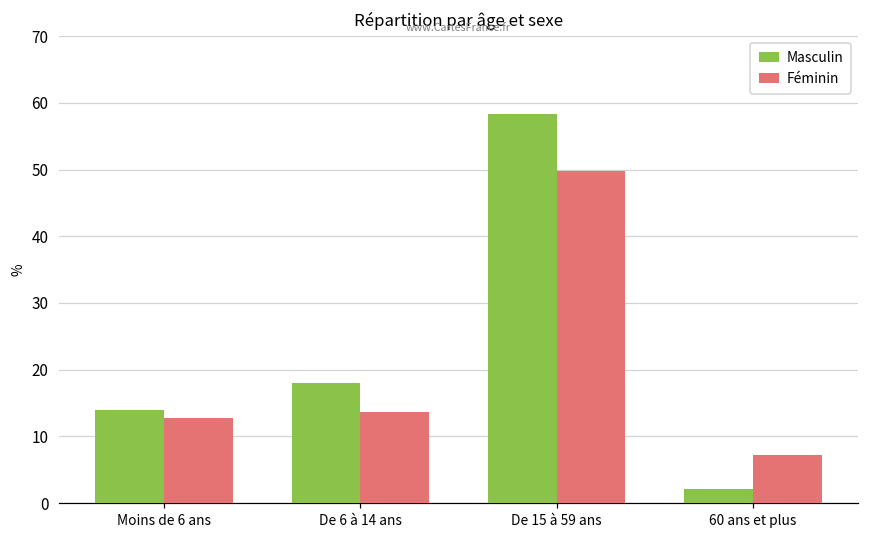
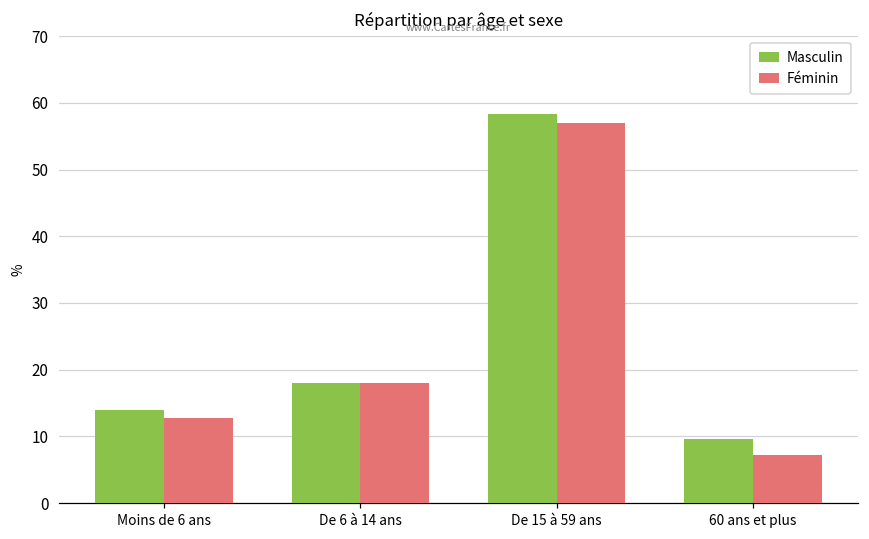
  {
    "Masculin": {
      "Moins de 6 ans": 14,
      "De 6 à 14 ans": 18,
      "De 15 à 59 ans": 58,
-     "60 ans et plus": 2
+     "60 ans et plus": 10
    },
    "Féminin": {
      "Moins de 6 ans": 13,
-     "De 6 à 14 ans": 14,
-     "De 15 à 59 ans": 50,
+     "De 6 à 14 ans": 18,
+     "De 15 à 59 ans": 57,
      "60 ans et plus": 7
    }
  }
